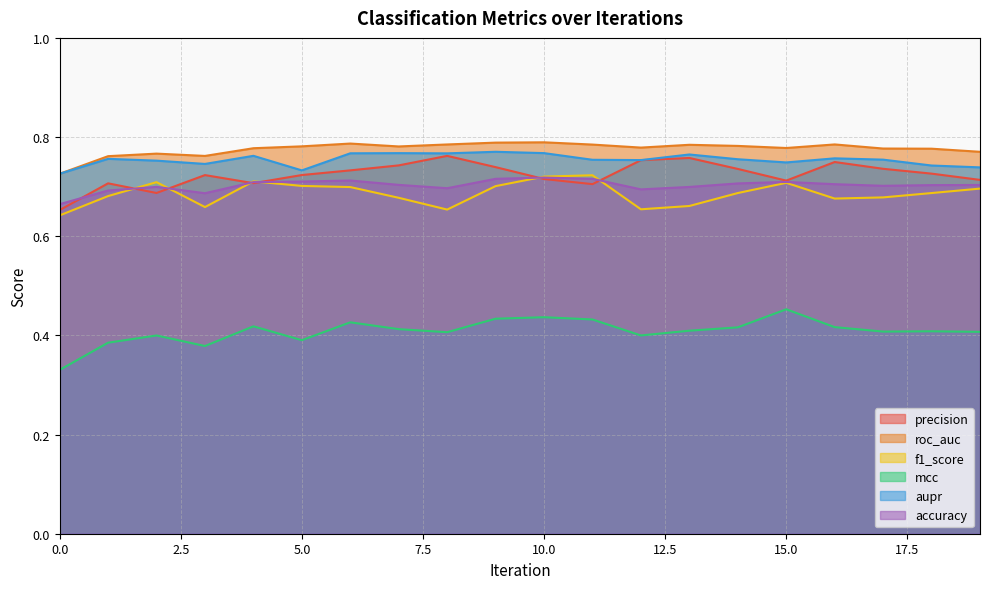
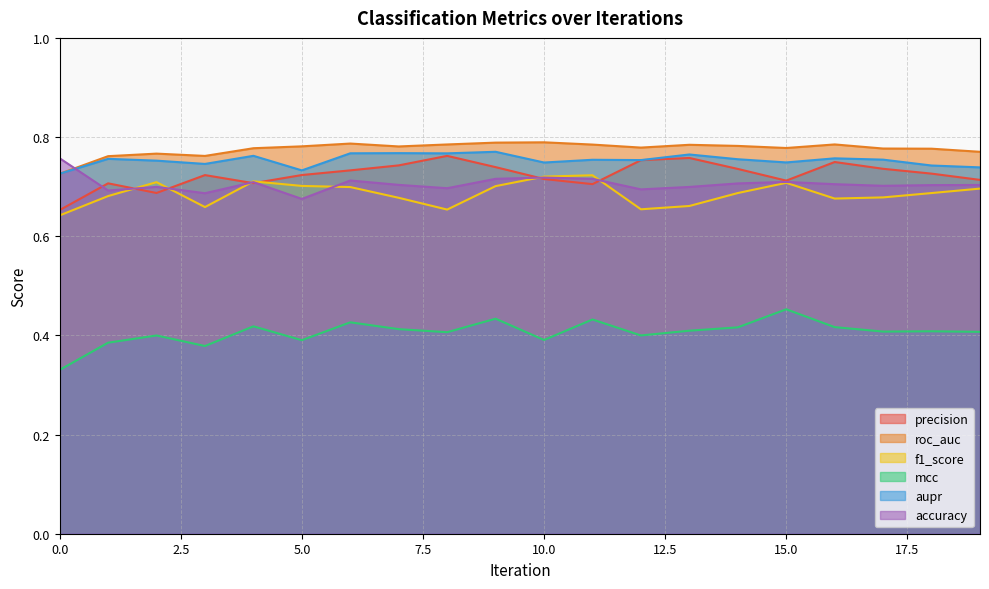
  {
    "f1_score": {
      "0.0": 0.64,
      "5.0": 0.70
    },
    "mcc": {
      "0.0": 0.33,
      "5.0": 0.39,
-     "10.0": 0.44,
+     "10.0": 0.39,
      "15.0": 0.45
    },
    "aupr": {
      "5.0": 0.73,
-     "10.0": 0.77,
+     "10.0": 0.75,
      "15.0": 0.75
    },
    "accuracy": {
-     "0.0": 0.66,
-     "5.0": 0.71
+     "0.0": 0.76,
+     "5.0": 0.68
    }
  }
